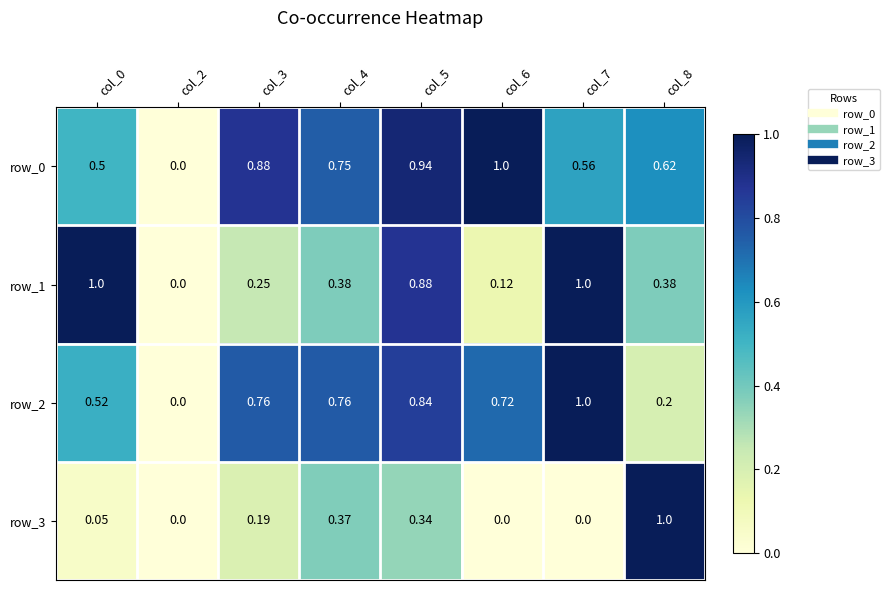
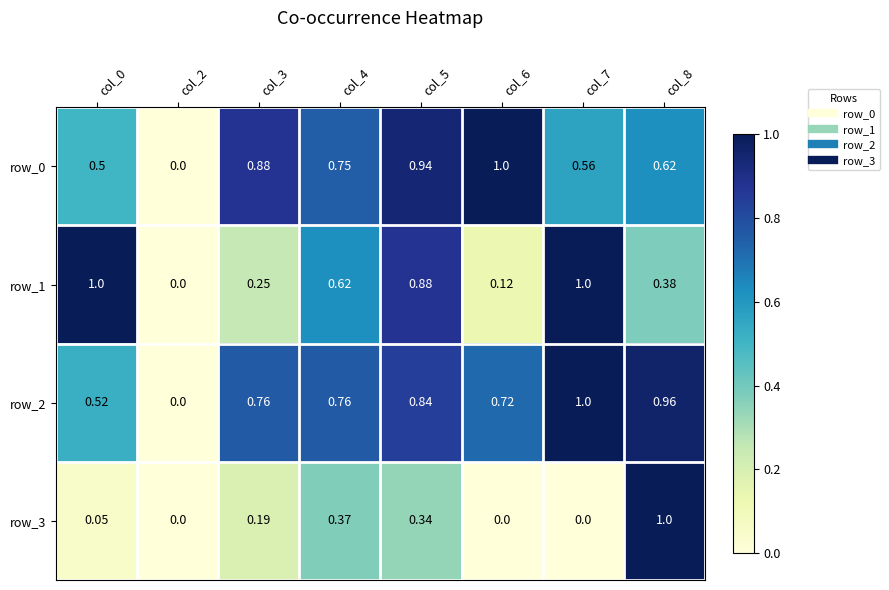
  {
    "row_0": {
      "col_0": 0.5,
      "col_2": 0.0,
      "col_3": 0.88,
      "col_4": 0.75,
      "col_5": 0.94,
      "col_6": 1.0,
      "col_7": 0.56,
      "col_8": 0.62
    },
    "row_1": {
      "col_0": 1.0,
      "col_2": 0.0,
      "col_3": 0.25,
-     "col_4": 0.38,
+     "col_4": 0.62,
      "col_5": 0.88,
      "col_6": 0.12,
      "col_7": 1.0,
      "col_8": 0.38
    },
    "row_2": {
      "col_0": 0.52,
      "col_2": 0.0,
      "col_3": 0.76,
      "col_4": 0.76,
      "col_5": 0.84,
      "col_6": 0.72,
      "col_7": 1.0,
-     "col_8": 0.2
+     "col_8": 0.96
    },
    "row_3": {
      "col_0": 0.05,
      "col_2": 0.0,
      "col_3": 0.19,
      "col_4": 0.37,
      "col_5": 0.34,
      "col_6": 0.0,
      "col_7": 0.0,
      "col_8": 1.0
    }
  }
